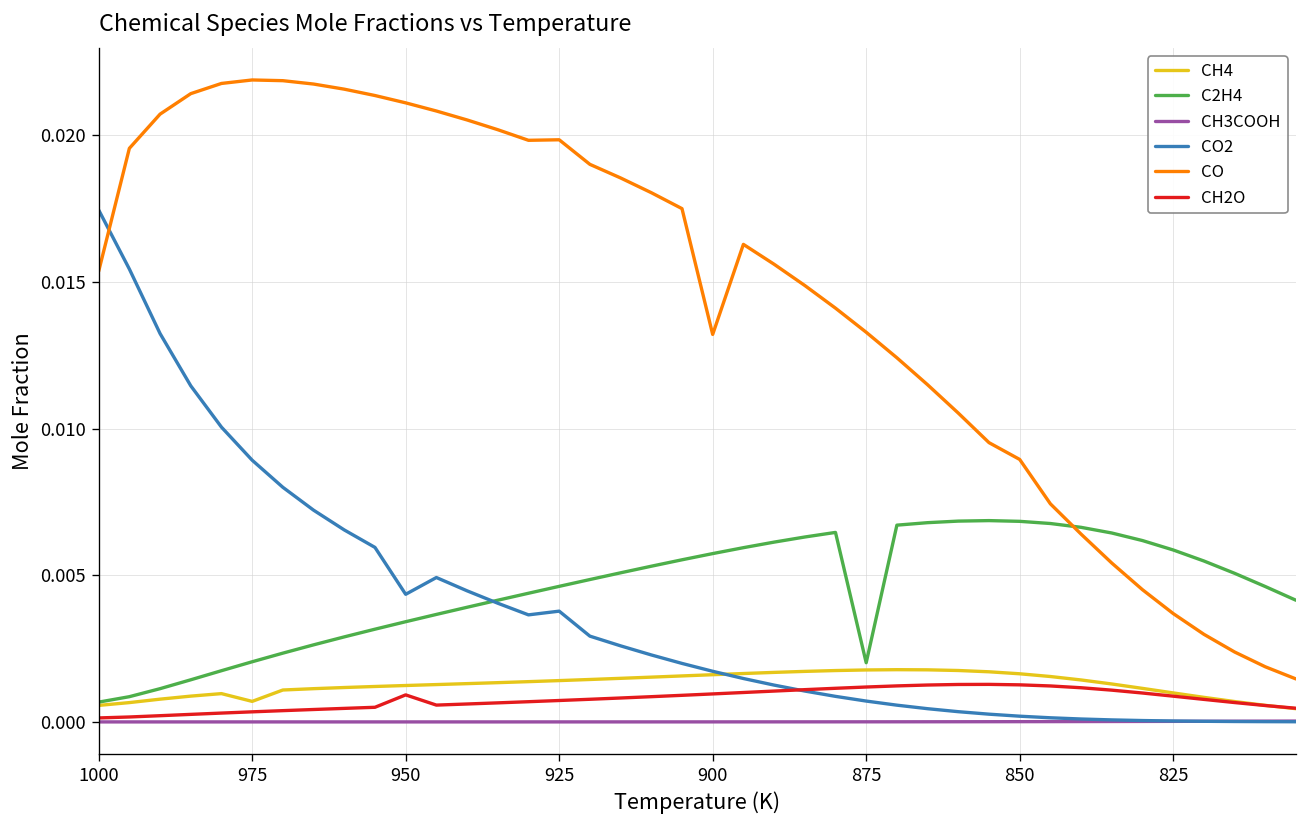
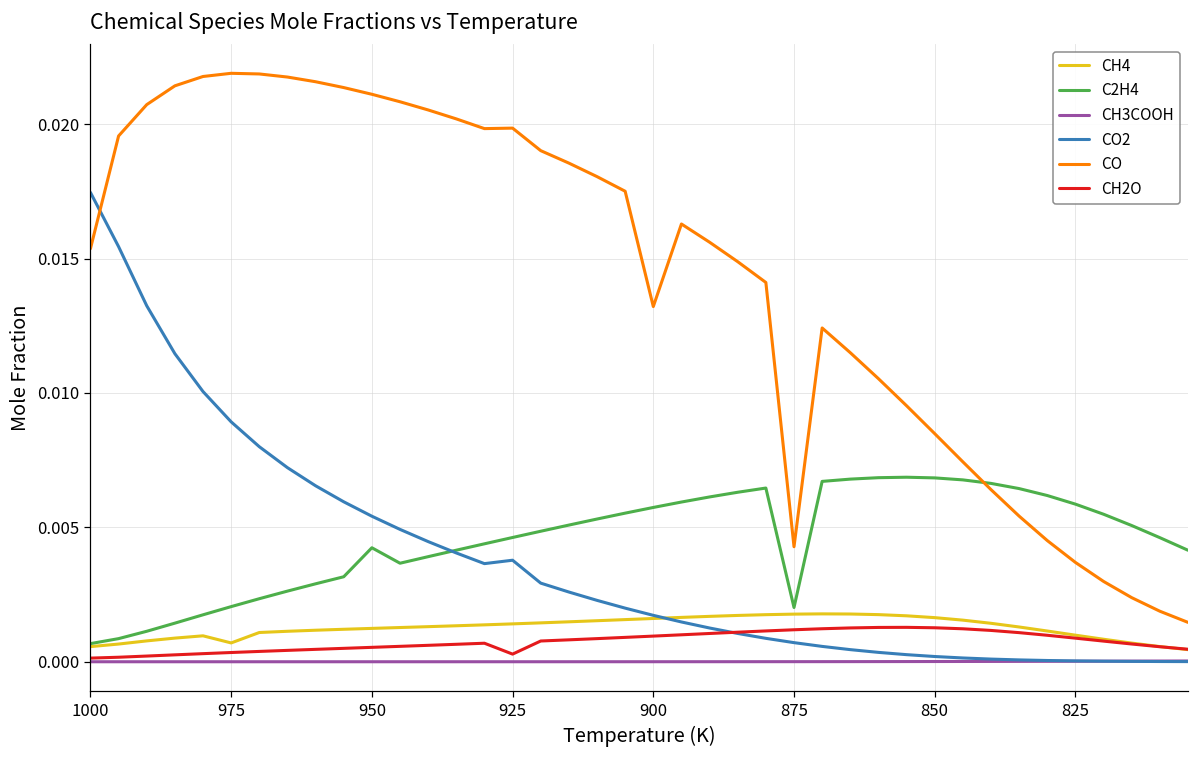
  {
    "CH4": {
      "1000": 0.0006,
      "975": 0.0007,
      "950": 0.0012,
      "925": 0.0014,
      "900": 0.0016,
      "875": 0.0018,
      "850": 0.0016,
      "825": 0.0010
    },
    "C2H4": {
      "1000": 0.0007,
      "975": 0.0021,
-     "950": 0.0034,
+     "950": 0.0042,
      "925": 0.0046,
      "900": 0.0057,
      "875": 0.0020,
      "850": 0.0068,
      "825": 0.0059
    },
    "CH3COOH": {
      "1000": 0.0000,
      "975": 0.0000,
      "950": 0.0000,
      "925": 0.0000,
      "900": 0.0000,
      "875": 0.0000,
      "850": 0.0000
    },
    "CO2": {
      "1000": 0.0175,
      "975": 0.0089,
-     "950": 0.0044,
+     "950": 0.0054,
      "925": 0.0038,
      "900": 0.0017,
      "875": 0.0007,
      "850": 0.0002
    },
    "CO": {
      "1000": 0.0154,
      "975": 0.0219,
      "950": 0.0211,
      "925": 0.0199,
      "900": 0.0132,
-     "875": 0.0133,
-     "850": 0.0090,
+     "875": 0.0043,
+     "850": 0.0085,
      "825": 0.0037
    },
    "CH2O": {
      "1000": 0.0001,
      "975": 0.0003,
-     "950": 0.0009,
-     "925": 0.0007,
+     "950": 0.0005,
+     "925": 0.0003,
      "900": 0.0010,
      "875": 0.0012,
      "850": 0.0013,
      "825": 0.0009
    }
  }
